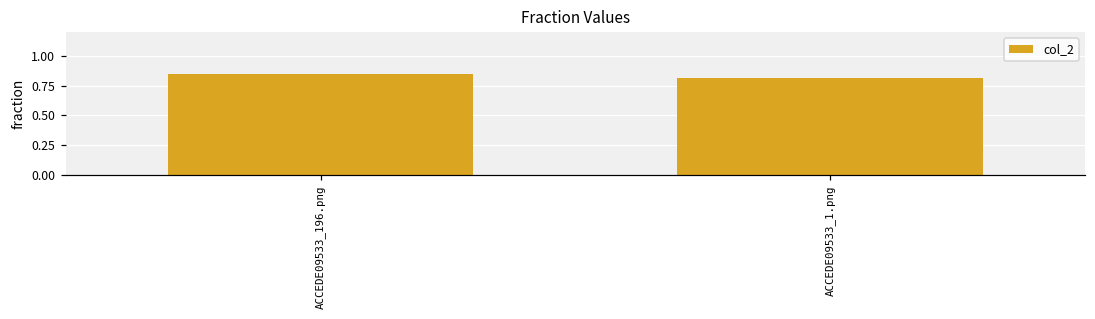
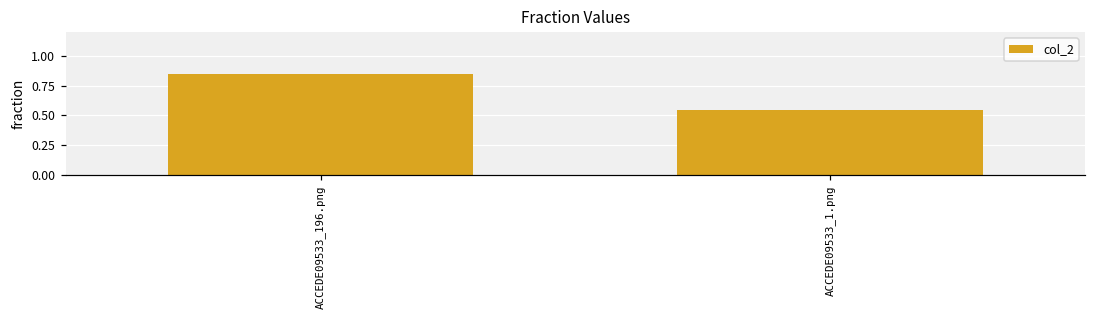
  {
    "ACCEDE09533_196.png": 0.84,
-   "ACCEDE09533_1.png": 0.81
+   "ACCEDE09533_1.png": 0.54
  }
